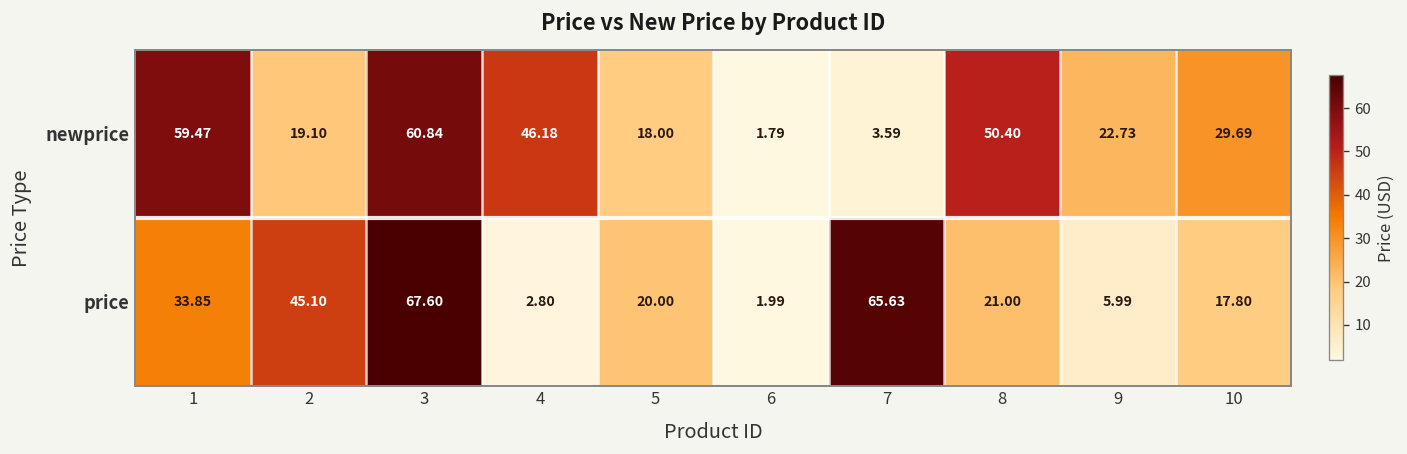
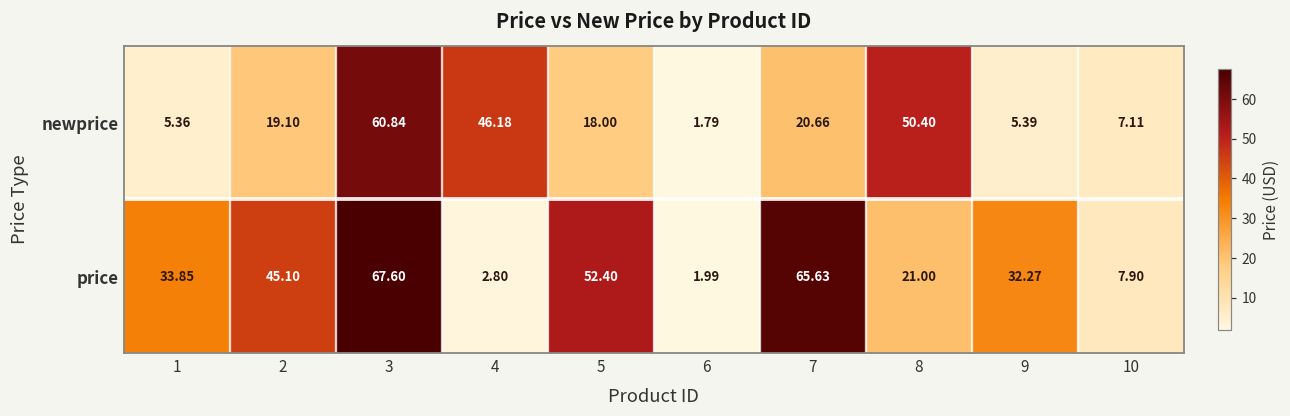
  {
    "newprice": {
-     "1": 59.47,
+     "1": 5.36,
      "2": 19.10,
      "3": 60.84,
      "4": 46.18,
      "5": 18.00,
      "6": 1.79,
-     "7": 3.59,
+     "7": 20.66,
      "8": 50.40,
-     "9": 22.73,
-     "10": 29.69
+     "9": 5.39,
+     "10": 7.11
    },
    "price": {
      "1": 33.85,
      "2": 45.10,
      "3": 67.60,
      "4": 2.80,
-     "5": 20.00,
+     "5": 52.40,
      "6": 1.99,
      "7": 65.63,
      "8": 21.00,
-     "9": 5.99,
-     "10": 17.80
+     "9": 32.27,
+     "10": 7.90
    }
  }
